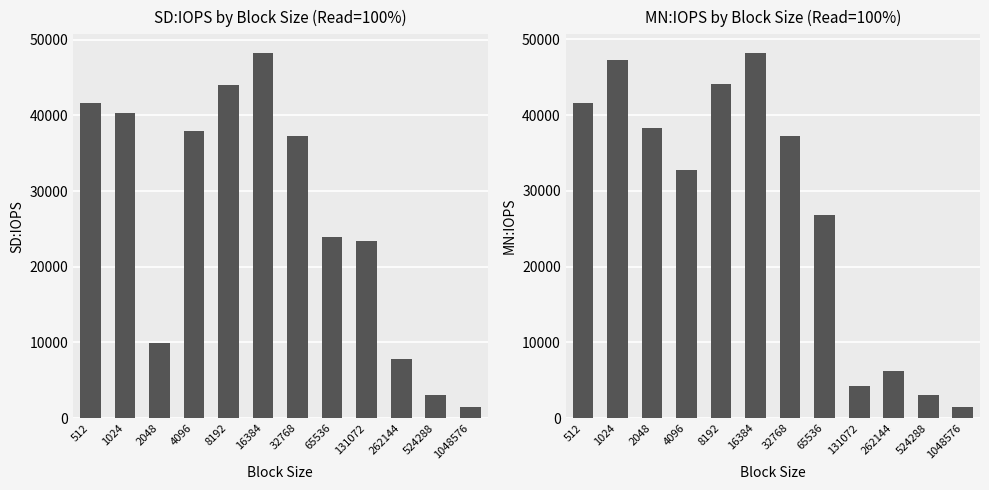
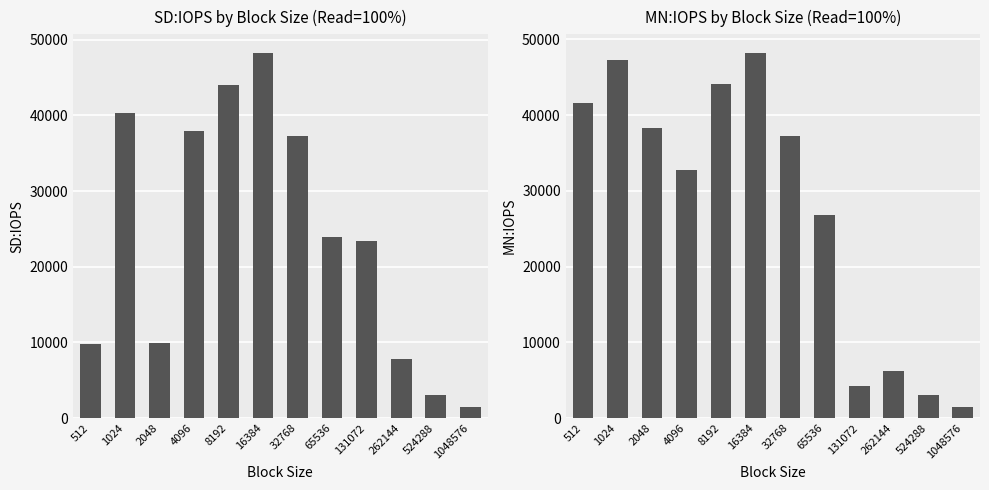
  {
    "SD:IOPS by Block Size (Read=100%)": {
-     "512": 42000,
+     "512": 10000,
      "1024": 40000,
      "2048": 10000,
      "4096": 38000,
      "8192": 44000,
      "16384": 48000,
      "32768": 37000,
      "65536": 24000,
      "131072": 23000,
      "262144": 8000,
      "524288": 3000,
      "1048576": 2000
    },
    "MN:IOPS by Block Size (Read=100%)": {
      "512": 42000,
      "1024": 47000,
      "2048": 38000,
      "4096": 33000,
      "8192": 44000,
      "16384": 48000,
      "32768": 37000,
      "65536": 27000,
      "131072": 4000,
      "262144": 6000,
      "524288": 3000,
      "1048576": 2000
    }
  }
